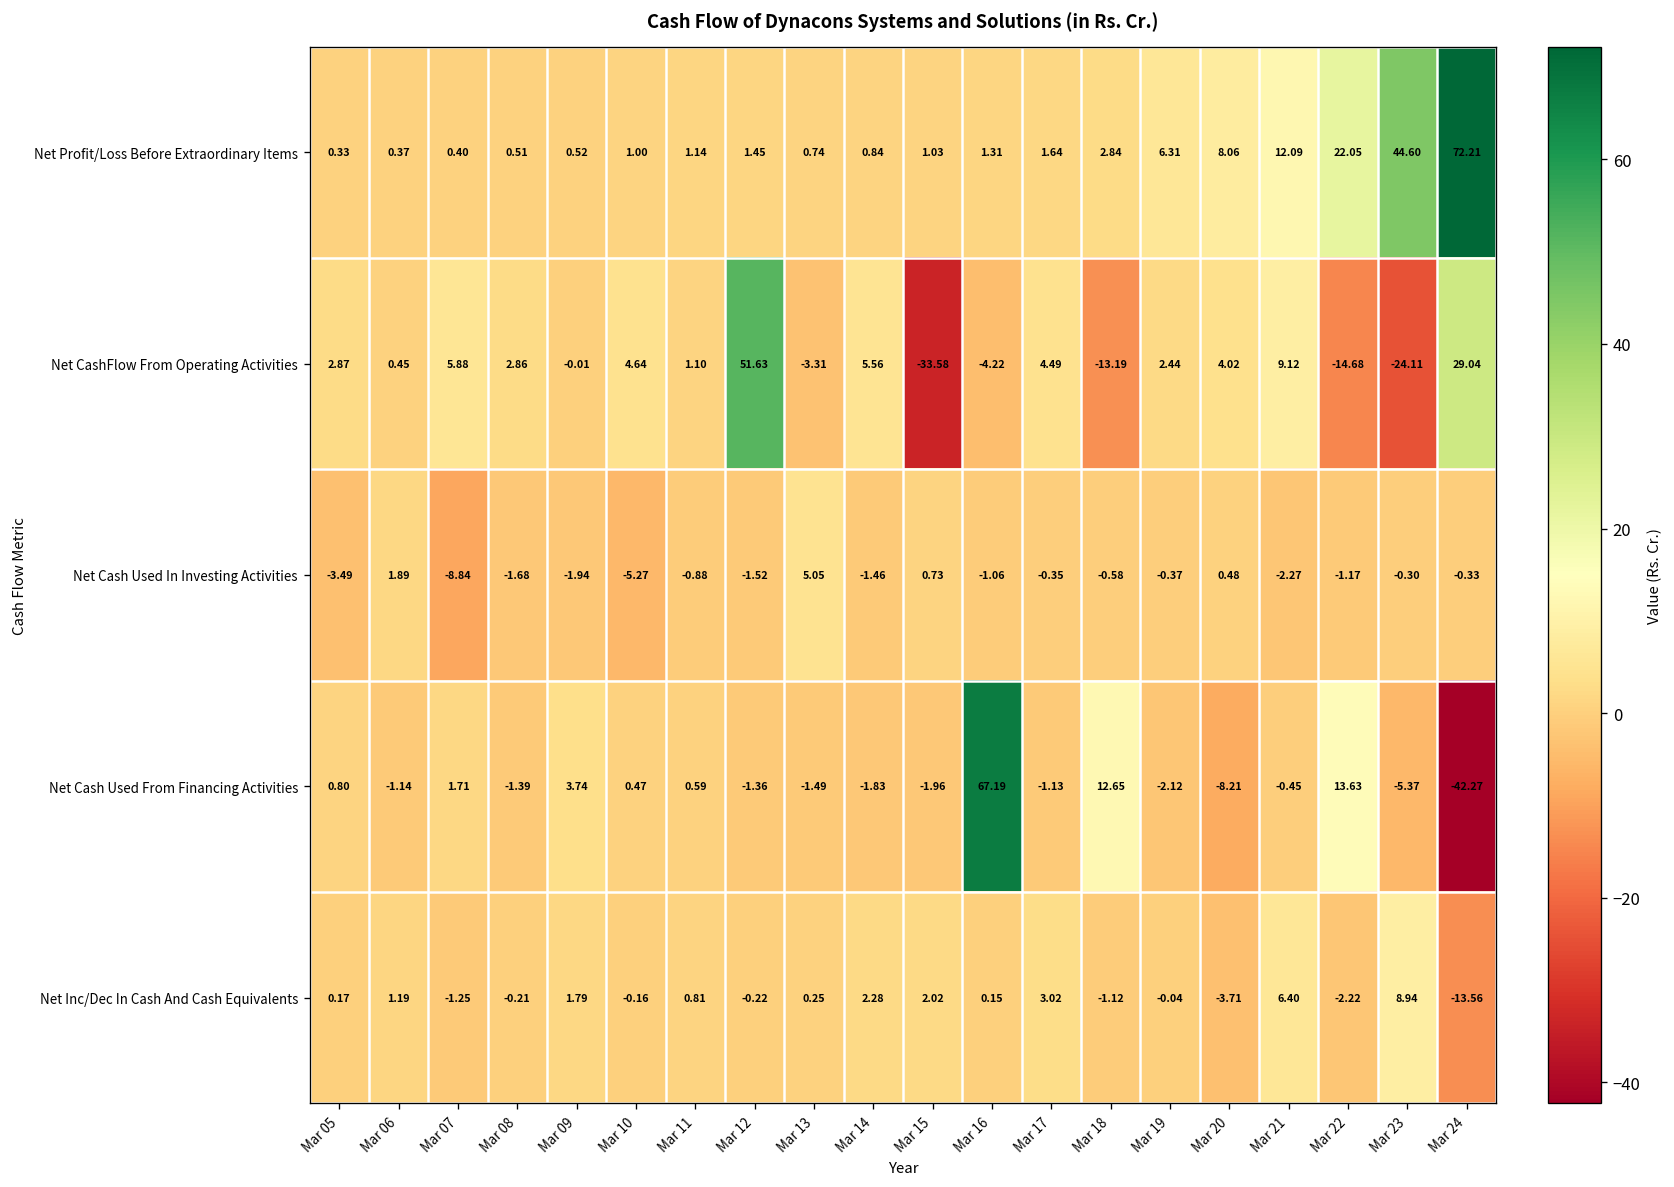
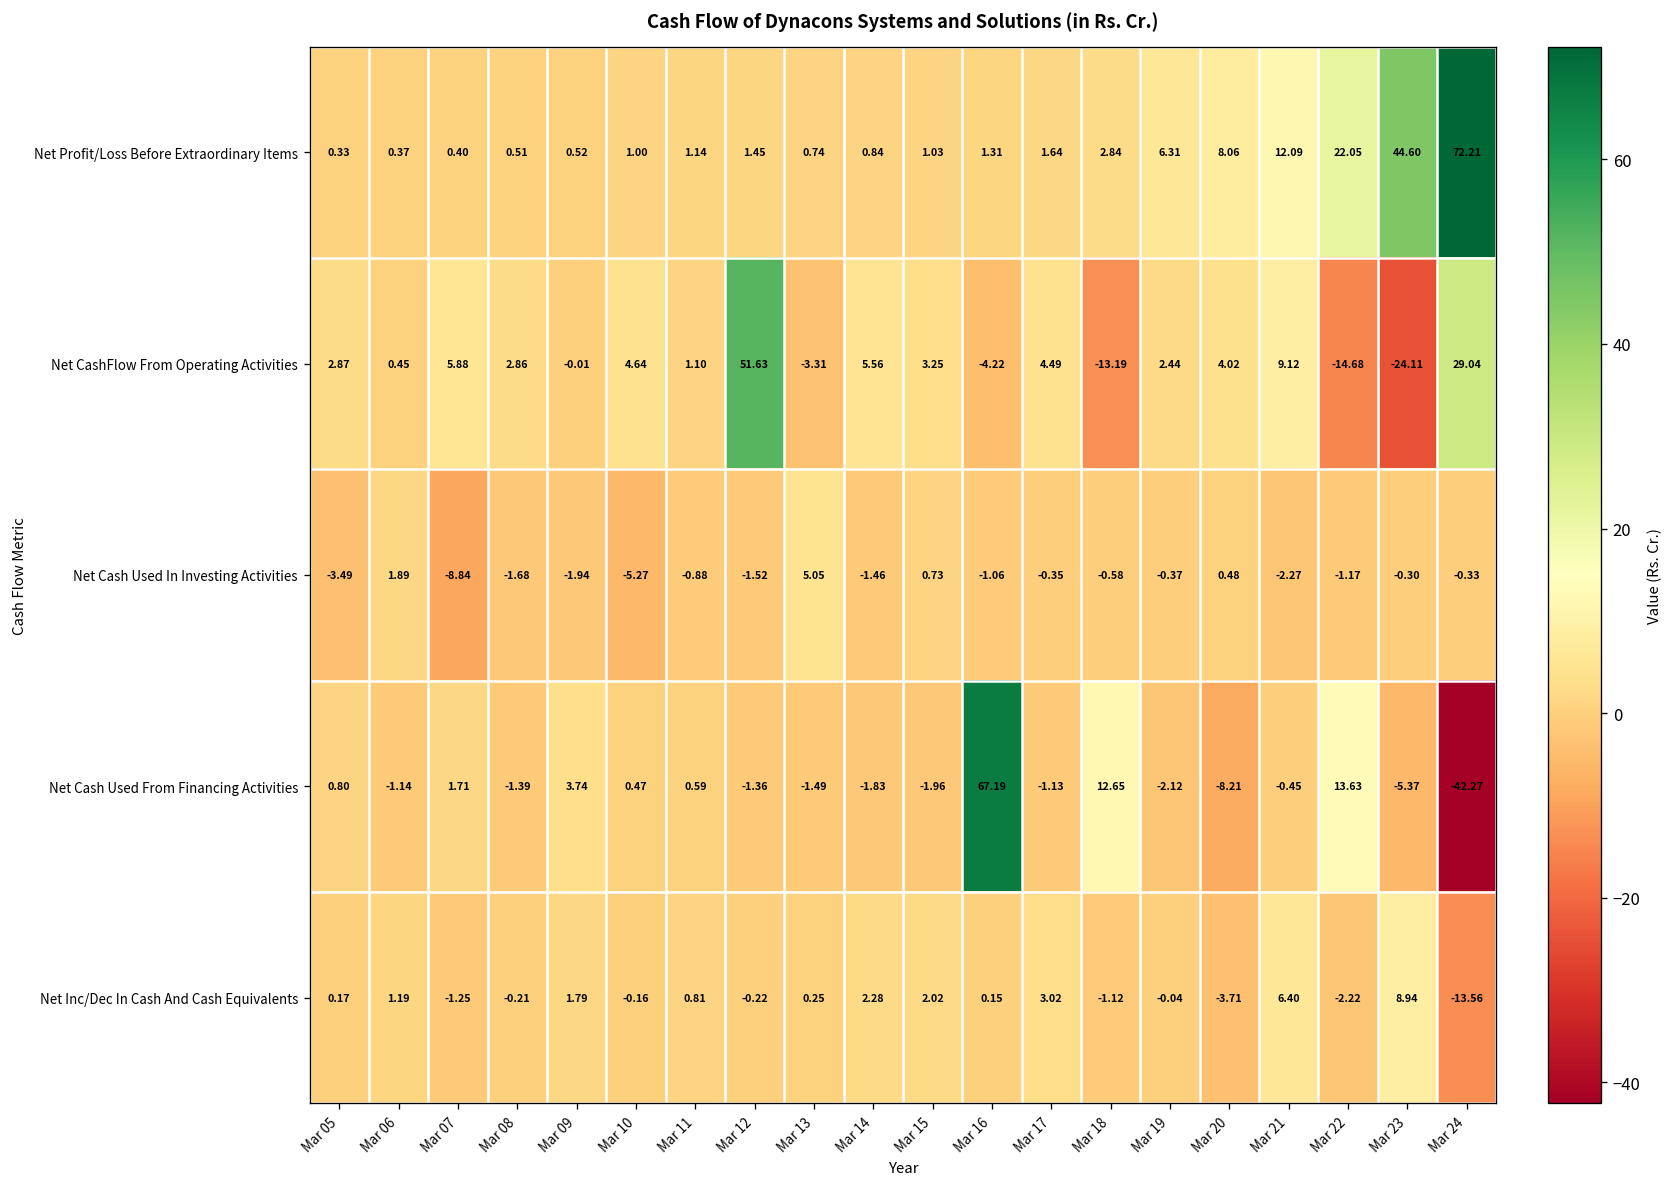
  {
    "Net Profit/Loss Before Extraordinary Items": {
      "Mar 05": 0.33,
      "Mar 06": 0.37,
      "Mar 07": 0.40,
      "Mar 08": 0.51,
      "Mar 09": 0.52,
      "Mar 10": 1.00,
      "Mar 11": 1.14,
      "Mar 12": 1.45,
      "Mar 13": 0.74,
      "Mar 14": 0.84,
      "Mar 15": 1.03,
      "Mar 16": 1.31,
      "Mar 17": 1.64,
      "Mar 18": 2.84,
      "Mar 19": 6.31,
      "Mar 20": 8.06,
      "Mar 21": 12.09,
      "Mar 22": 22.05,
      "Mar 23": 44.60,
      "Mar 24": 72.21
    },
    "Net CashFlow From Operating Activities": {
      "Mar 05": 2.87,
      "Mar 06": 0.45,
      "Mar 07": 5.88,
      "Mar 08": 2.86,
      "Mar 09": -0.01,
      "Mar 10": 4.64,
      "Mar 11": 1.10,
      "Mar 12": 51.63,
      "Mar 13": -3.31,
      "Mar 14": 5.56,
-     "Mar 15": -33.58,
+     "Mar 15": 3.25,
      "Mar 16": -4.22,
      "Mar 17": 4.49,
      "Mar 18": -13.19,
      "Mar 19": 2.44,
      "Mar 20": 4.02,
      "Mar 21": 9.12,
      "Mar 22": -14.68,
      "Mar 23": -24.11,
      "Mar 24": 29.04
    },
    "Net Cash Used In Investing Activities": {
      "Mar 05": -3.49,
      "Mar 06": 1.89,
      "Mar 07": -8.84,
      "Mar 08": -1.68,
      "Mar 09": -1.94,
      "Mar 10": -5.27,
      "Mar 11": -0.88,
      "Mar 12": -1.52,
      "Mar 13": 5.05,
      "Mar 14": -1.46,
      "Mar 15": 0.73,
      "Mar 16": -1.06,
      "Mar 17": -0.35,
      "Mar 18": -0.58,
      "Mar 19": -0.37,
      "Mar 20": 0.48,
      "Mar 21": -2.27,
      "Mar 22": -1.17,
      "Mar 23": -0.30,
      "Mar 24": -0.33
    },
    "Net Cash Used From Financing Activities": {
      "Mar 05": 0.80,
      "Mar 06": -1.14,
      "Mar 07": 1.71,
      "Mar 08": -1.39,
      "Mar 09": 3.74,
      "Mar 10": 0.47,
      "Mar 11": 0.59,
      "Mar 12": -1.36,
      "Mar 13": -1.49,
      "Mar 14": -1.83,
      "Mar 15": -1.96,
      "Mar 16": 67.19,
      "Mar 17": -1.13,
      "Mar 18": 12.65,
      "Mar 19": -2.12,
      "Mar 20": -8.21,
      "Mar 21": -0.45,
      "Mar 22": 13.63,
      "Mar 23": -5.37,
      "Mar 24": -42.27
    },
    "Net Inc/Dec In Cash And Cash Equivalents": {
      "Mar 05": 0.17,
      "Mar 06": 1.19,
      "Mar 07": -1.25,
      "Mar 08": -0.21,
      "Mar 09": 1.79,
      "Mar 10": -0.16,
      "Mar 11": 0.81,
      "Mar 12": -0.22,
      "Mar 13": 0.25,
      "Mar 14": 2.28,
      "Mar 15": 2.02,
      "Mar 16": 0.15,
      "Mar 17": 3.02,
      "Mar 18": -1.12,
      "Mar 19": -0.04,
      "Mar 20": -3.71,
      "Mar 21": 6.40,
      "Mar 22": -2.22,
      "Mar 23": 8.94,
      "Mar 24": -13.56
    }
  }
